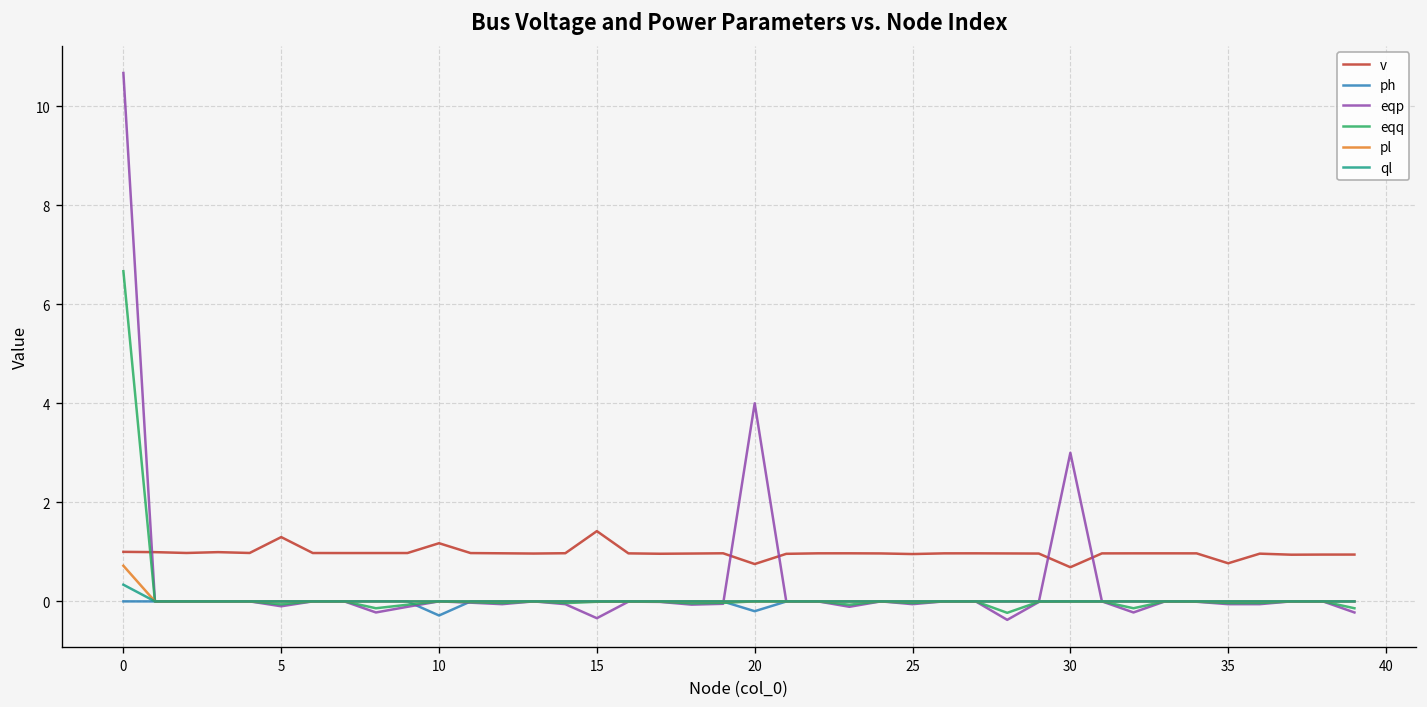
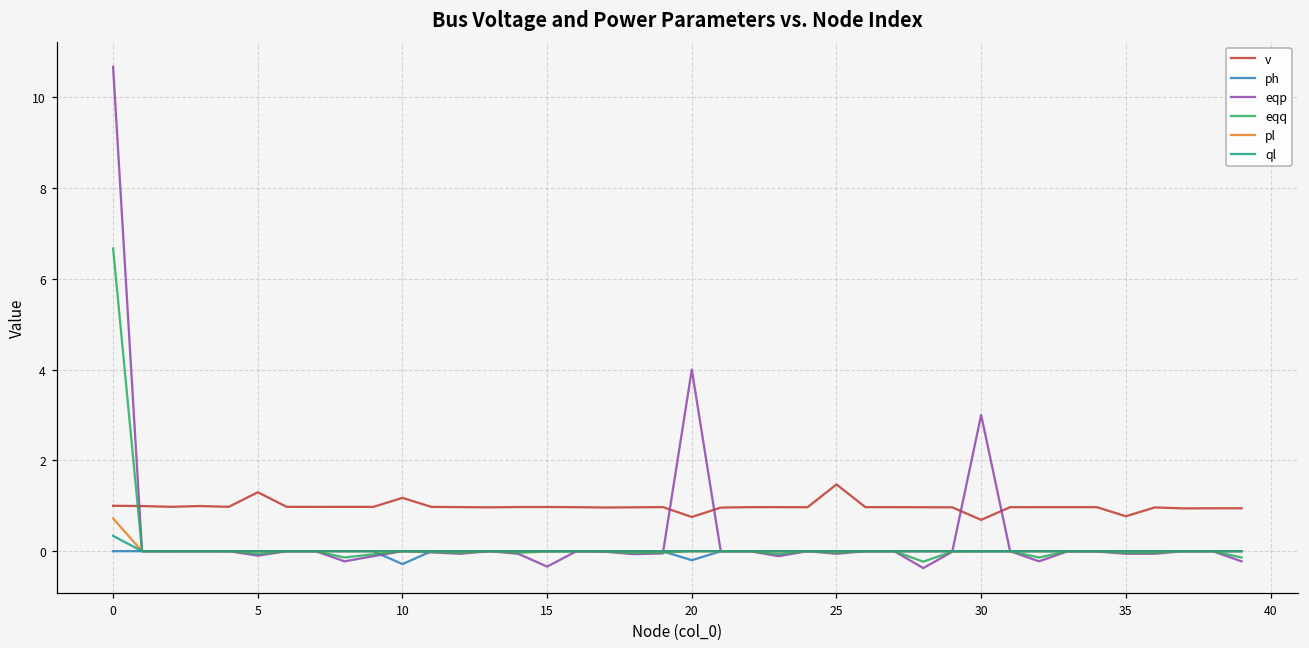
  {
    "v": {
      "0": 1.0,
      "5": 1.3,
      "10": 1.2,
-     "15": 1.4,
+     "15": 1.0,
      "20": 0.8,
-     "25": 1.0,
+     "25": 1.5,
      "30": 0.7,
      "35": 0.8
    },
    "ph": {
      "0": 0.0,
      "10": -0.3,
      "20": -0.2
    },
    "eqp": {
      "0": 10.7,
      "15": -0.3,
      "20": 4.0,
      "30": 3.0
    },
    "pl": {
      "0": 0.7
    }
  }
